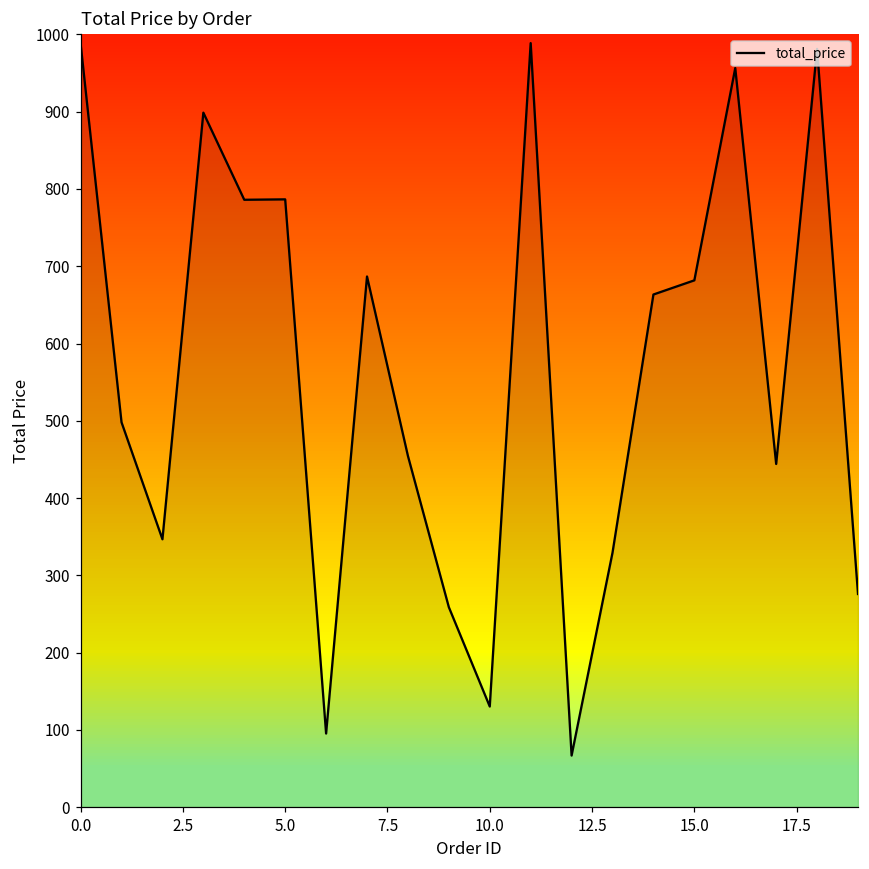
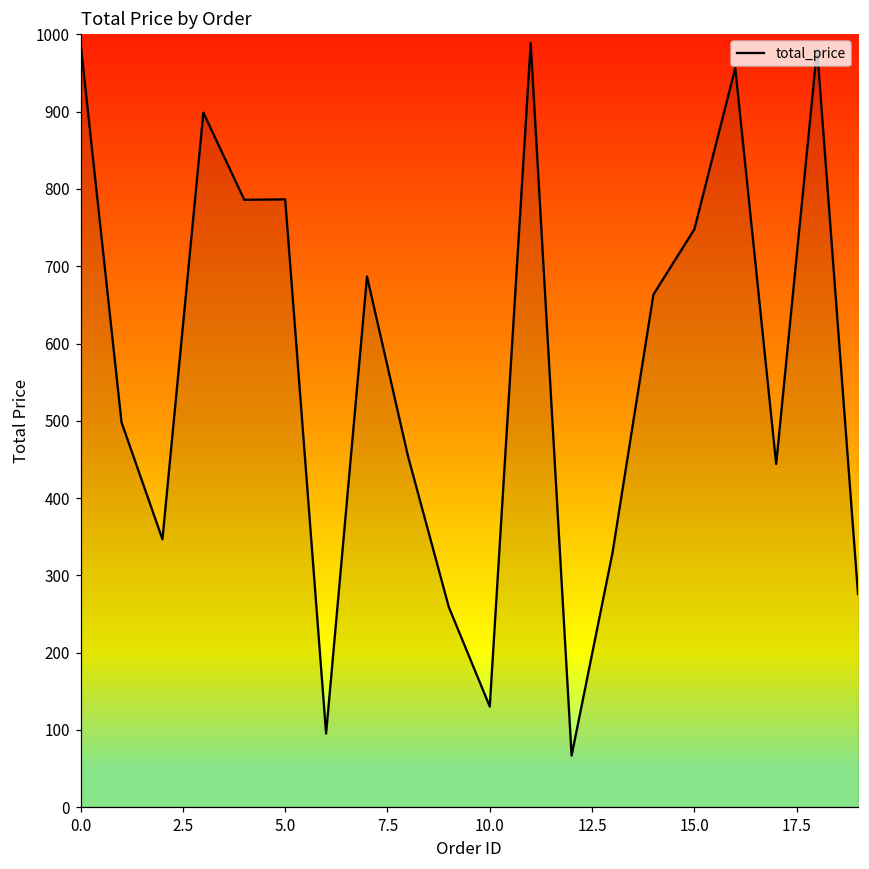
  {
    "0.0": 990,
    "5.0": 790,
    "10.0": 130,
-   "15.0": 680
+   "15.0": 750
  }
